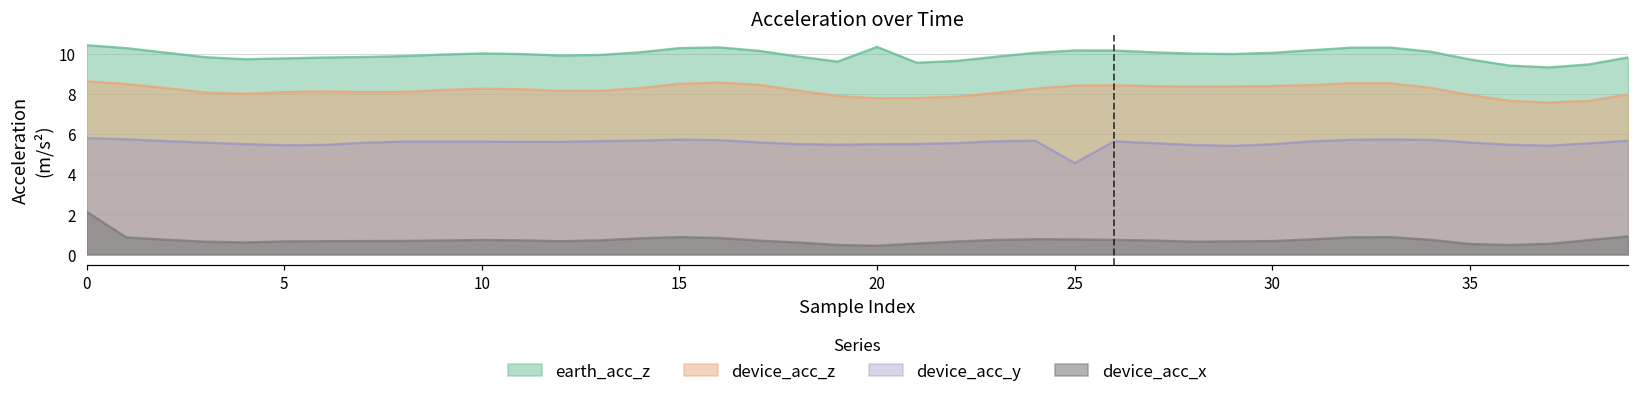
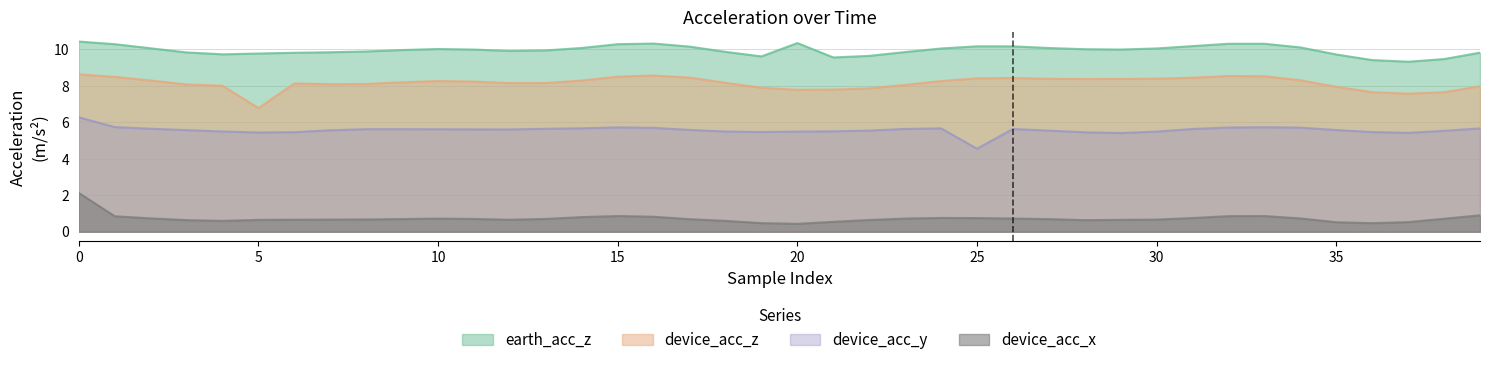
  {
    "earth_acc_z": {
      "0": 10.4,
      "5": 9.8,
      "10": 10.0,
      "15": 10.3,
      "20": 10.3,
      "25": 10.2,
      "30": 10.0,
      "35": 9.7
    },
    "device_acc_z": {
      "0": 8.6,
-     "5": 8.1,
+     "5": 6.8,
      "10": 8.3,
      "15": 8.5,
      "20": 7.8,
      "25": 8.4,
      "30": 8.4,
      "35": 7.9
    },
    "device_acc_y": {
-     "0": 5.8,
+     "0": 6.3,
      "5": 5.4,
      "10": 5.6,
      "15": 5.7,
      "20": 5.5,
      "25": 4.5,
      "30": 5.5,
      "35": 5.6
    },
    "device_acc_x": {
      "0": 2.1,
      "5": 0.6,
      "10": 0.7,
      "15": 0.9,
      "20": 0.4,
      "25": 0.7,
      "30": 0.7,
      "35": 0.5
    }
  }
